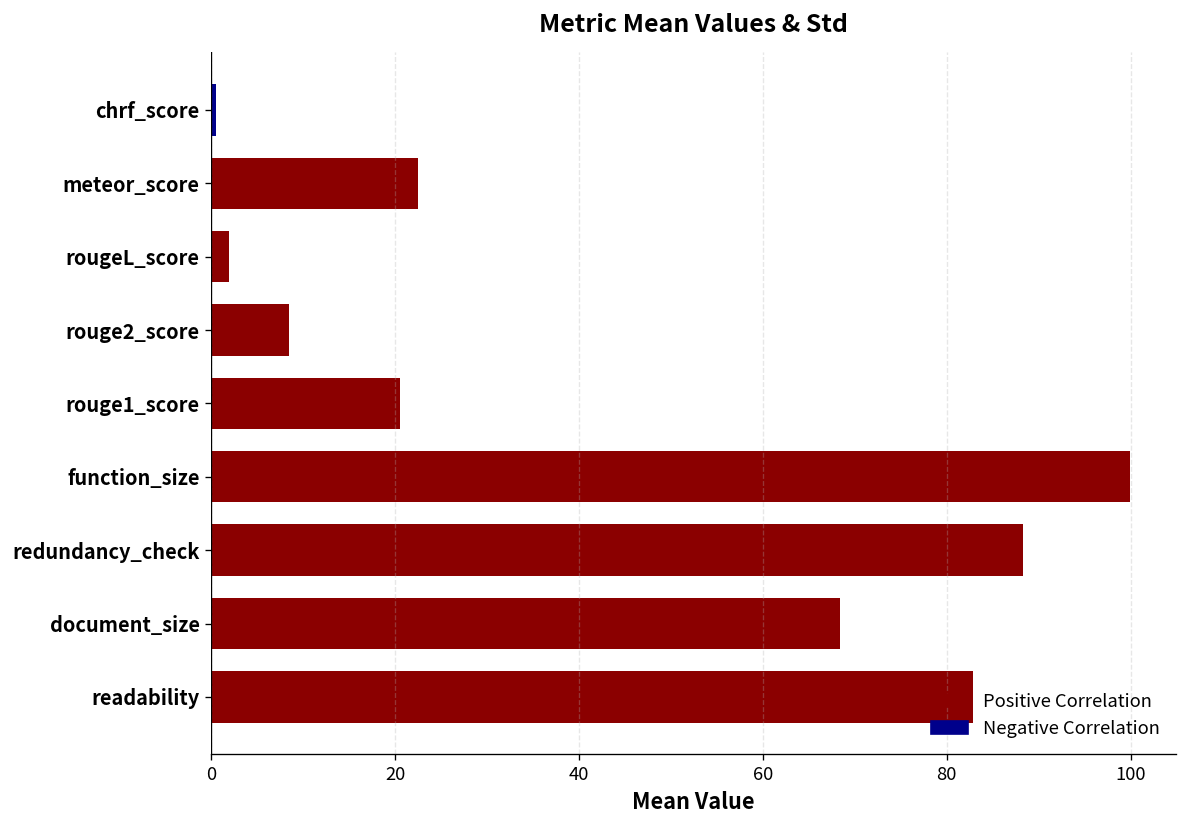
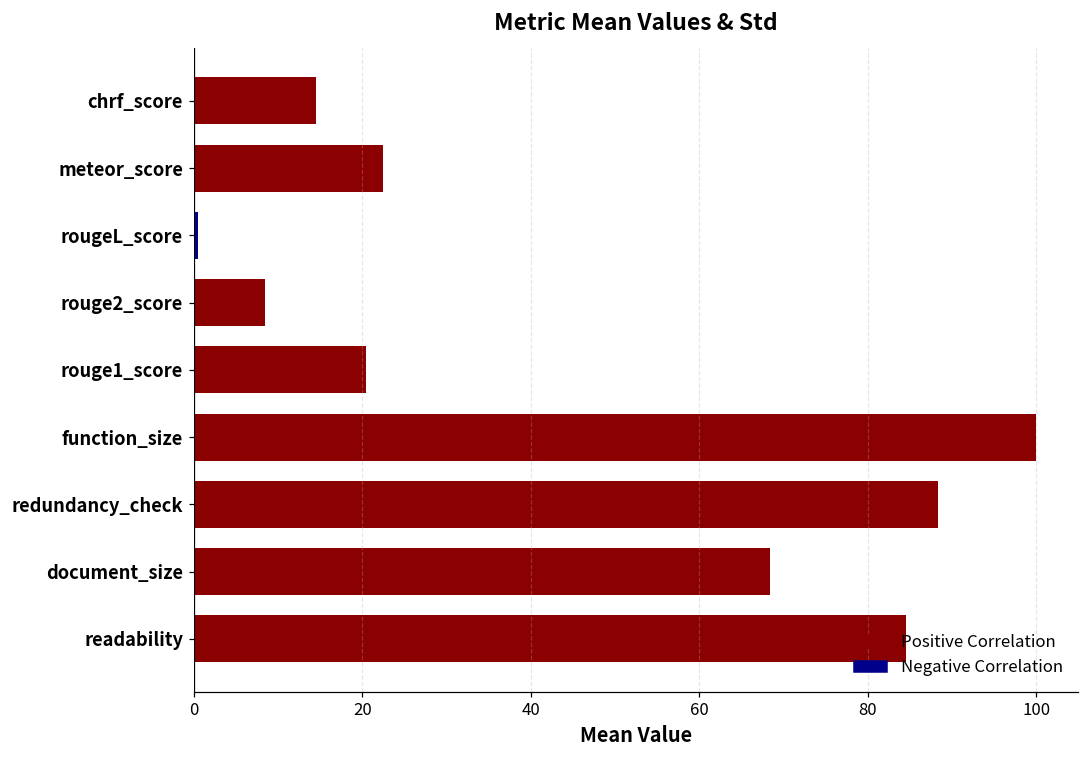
  {
-   "chrf_score": 1,
+   "chrf_score": 15,
    "meteor_score": 23,
-   "rougeL_score": 2,
+   "rougeL_score": 0,
    "rouge2_score": 8,
    "rouge1_score": 21,
    "function_size": 100,
    "redundancy_check": 88,
    "document_size": 68,
-   "readability": 83
+   "readability": 85
  }
